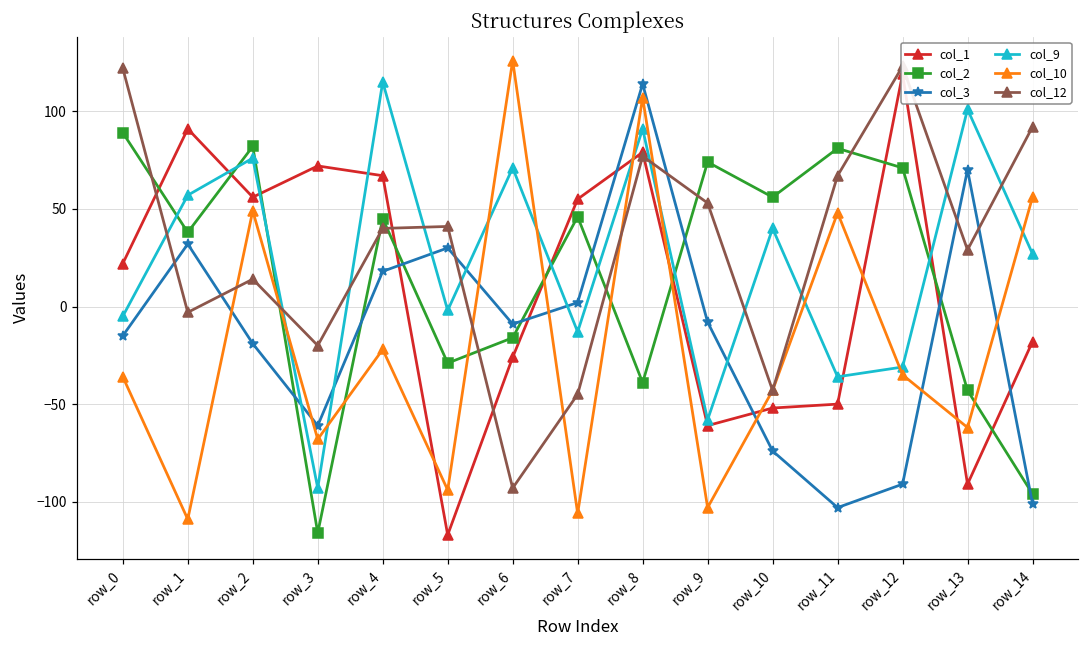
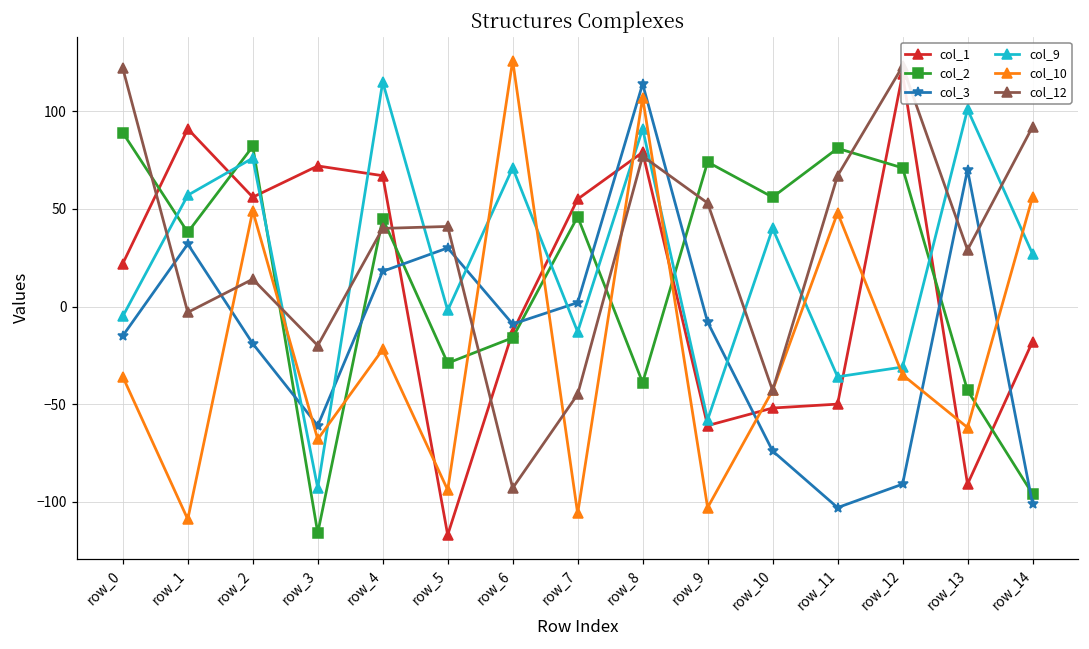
  {
    "col_1": {
      "row_0": 22,
      "row_1": 91,
      "row_2": 56,
      "row_3": 72,
      "row_4": 67,
      "row_5": -117,
-     "row_6": -26,
+     "row_6": -13,
      "row_7": 55,
      "row_8": 79,
      "row_9": -61,
      "row_10": -52,
      "row_11": -50,
      "row_13": -91,
      "row_14": -18
    },
    "col_2": {
      "row_0": 89,
      "row_1": 38,
      "row_2": 82,
      "row_3": -116,
      "row_4": 45,
      "row_5": -29,
      "row_6": -16,
      "row_7": 46,
      "row_8": -39,
      "row_9": 74,
      "row_10": 56,
      "row_11": 81,
      "row_12": 71,
      "row_13": -43,
      "row_14": -96
    },
    "col_3": {
      "row_0": -15,
      "row_1": 32,
      "row_2": -19,
      "row_3": -61,
      "row_4": 18,
      "row_5": 30,
      "row_6": -9,
      "row_7": 2,
      "row_8": 114,
      "row_9": -8,
      "row_10": -74,
      "row_11": -103,
      "row_12": -91,
      "row_13": 70,
      "row_14": -101
    },
    "col_9": {
      "row_0": -5,
      "row_1": 57,
      "row_2": 76,
      "row_3": -93,
      "row_4": 115,
      "row_5": -2,
      "row_6": 71,
      "row_7": -13,
      "row_8": 91,
      "row_9": -58,
      "row_10": 40,
      "row_11": -36,
      "row_12": -31,
      "row_13": 101,
      "row_14": 27
    },
    "col_10": {
      "row_0": -36,
      "row_1": -109,
      "row_2": 49,
      "row_3": -68,
      "row_4": -22,
      "row_5": -94,
      "row_6": 126,
      "row_7": -106,
      "row_8": 107,
      "row_9": -103,
      "row_11": 48,
      "row_12": -35,
      "row_13": -62,
      "row_14": 56
    },
    "col_12": {
      "row_0": 122,
      "row_1": -3,
      "row_2": 14,
      "row_3": -20,
      "row_4": 40,
      "row_5": 41,
      "row_6": -93,
      "row_7": -45,
      "row_8": 77,
      "row_9": 53,
      "row_11": 67,
      "row_13": 29,
      "row_14": 92
    }
  }
